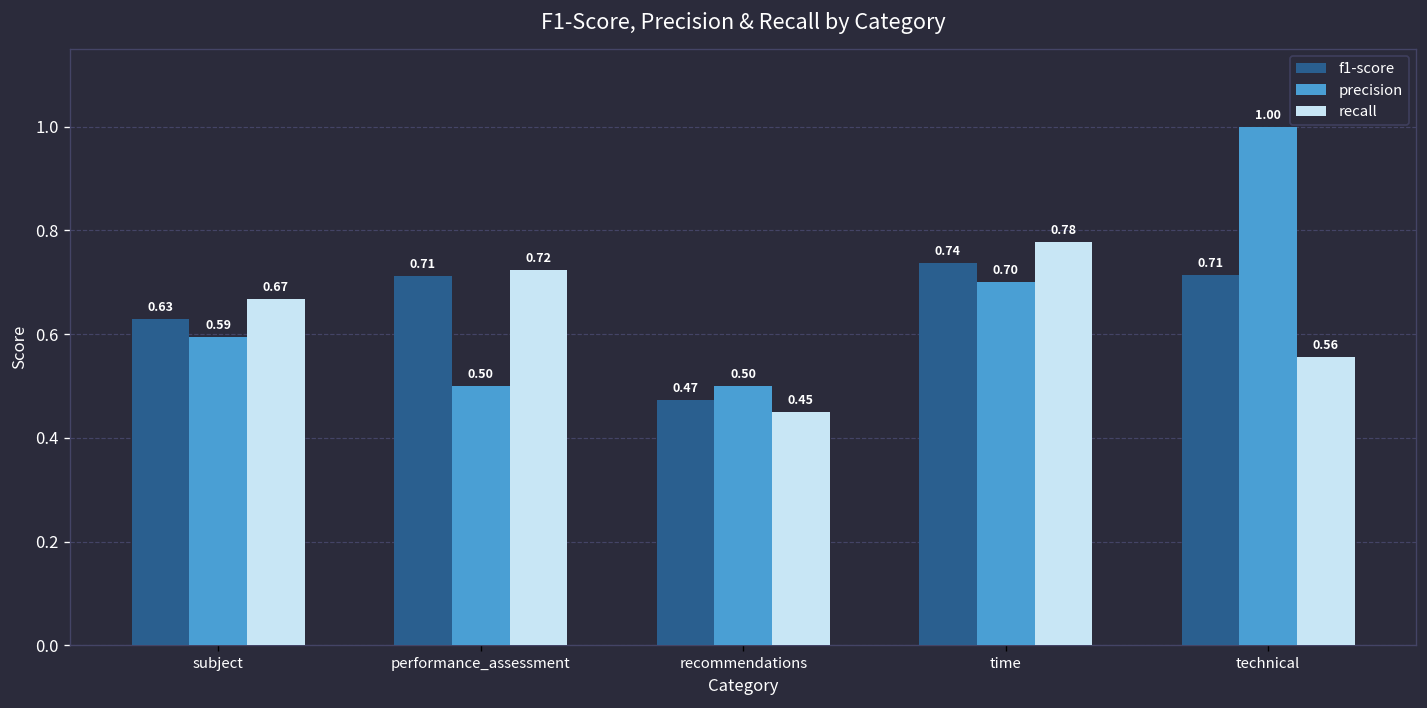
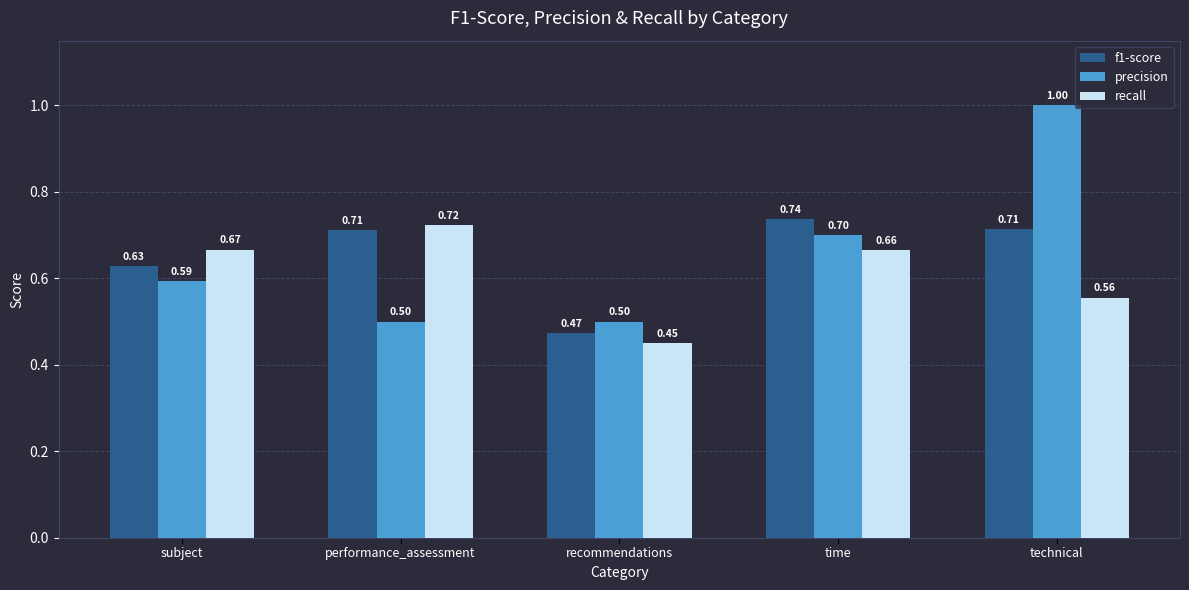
  {
    "f1-score": {
      "subject": 0.63,
      "performance_assessment": 0.71,
      "recommendations": 0.47,
      "time": 0.74,
      "technical": 0.71
    },
    "precision": {
      "subject": 0.59,
      "performance_assessment": 0.50,
      "recommendations": 0.50,
      "time": 0.70,
      "technical": 1.00
    },
    "recall": {
      "subject": 0.67,
      "performance_assessment": 0.72,
      "recommendations": 0.45,
-     "time": 0.78,
+     "time": 0.66,
      "technical": 0.56
    }
  }
